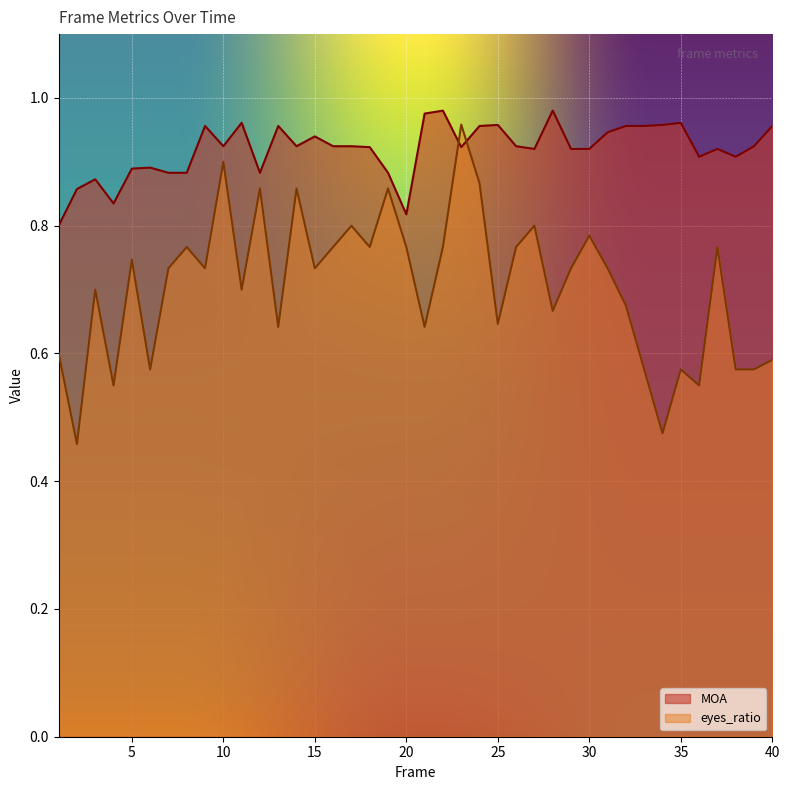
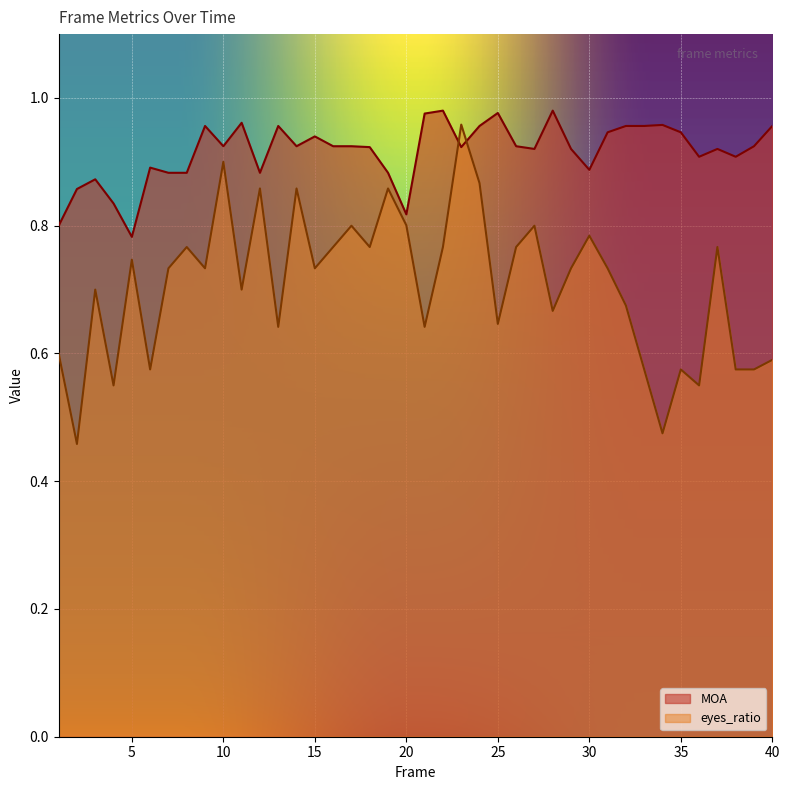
  {
    "MOA": {
-     "5": 0.89,
+     "5": 0.78,
      "10": 0.92,
      "15": 0.94,
      "20": 0.82,
-     "25": 0.96,
-     "30": 0.92,
-     "35": 0.96,
+     "25": 0.98,
+     "30": 0.89,
+     "35": 0.95,
      "40": 0.96
    },
    "eyes_ratio": {
      "5": 0.75,
      "10": 0.90,
      "15": 0.73,
-     "20": 0.77,
+     "20": 0.80,
      "25": 0.65,
      "30": 0.78,
      "35": 0.58,
      "40": 0.59
    }
  }
